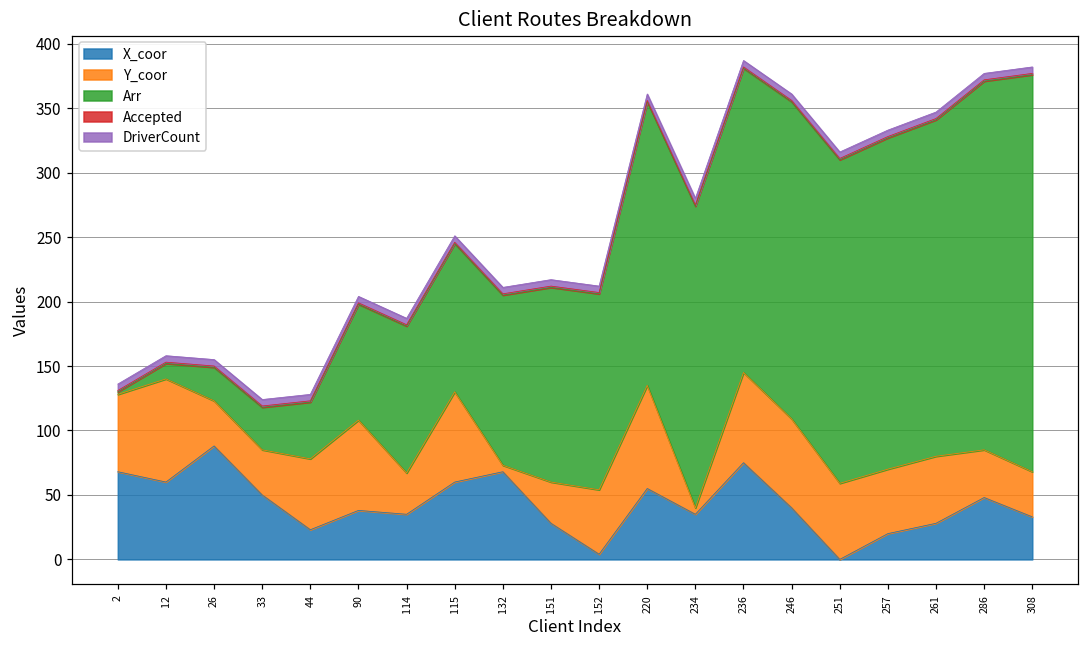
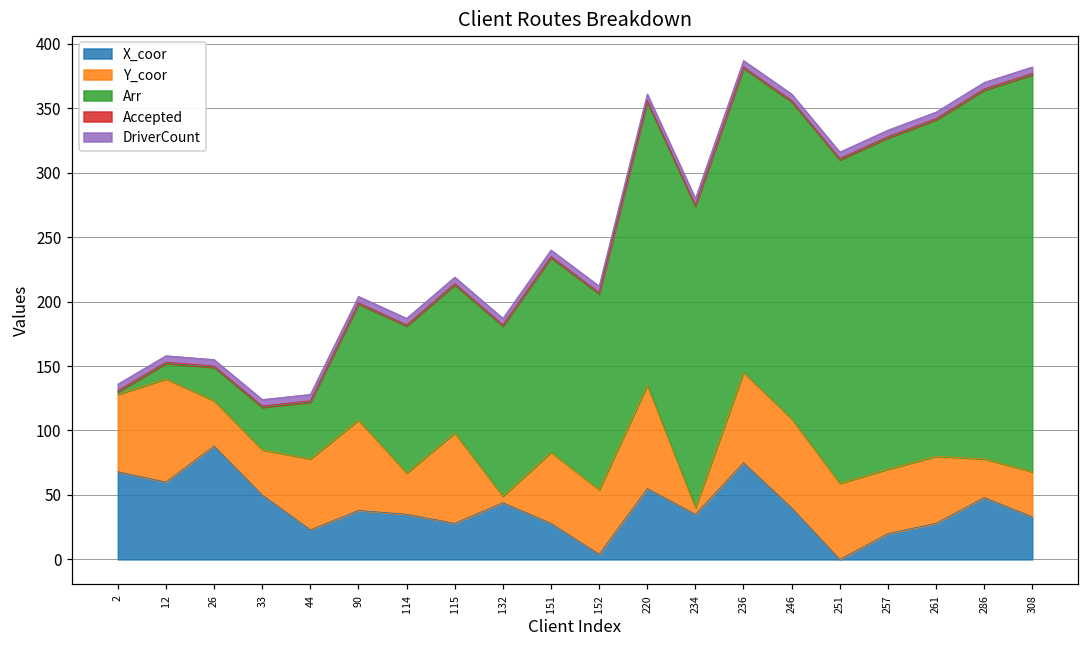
  {
    "X_coor": {
      "2": 68,
      "12": 60,
      "26": 88,
      "33": 50,
      "44": 23,
      "90": 38,
      "114": 35,
-     "115": 60,
-     "132": 68,
+     "115": 28,
+     "132": 44,
      "151": 28,
      "152": 4,
      "220": 55,
      "234": 35,
      "236": 75,
      "246": 40,
      "251": 0,
      "257": 20,
      "261": 28,
      "286": 48,
      "308": 33
    },
    "Y_coor": {
      "12": 80,
      "26": 35,
      "33": 35,
      "44": 55,
      "90": 70,
      "114": 32,
      "115": 70,
      "132": 5,
-     "151": 32,
+     "151": 55,
      "152": 50,
      "220": 80,
      "234": 5,
      "236": 70,
      "246": 69,
      "251": 59,
      "257": 50,
      "261": 52,
-     "286": 37,
+     "286": 30,
      "308": 35
    },
    "DriverCount": {
      "2": 5,
      "12": 5,
      "26": 5,
      "33": 5,
      "44": 5,
      "90": 5,
      "114": 5,
      "115": 5,
      "132": 5,
      "151": 5,
      "152": 5,
      "220": 5,
      "234": 5,
      "236": 5,
      "246": 5,
      "251": 5,
      "257": 5,
      "261": 5,
      "286": 5,
      "308": 5
    }
  }
